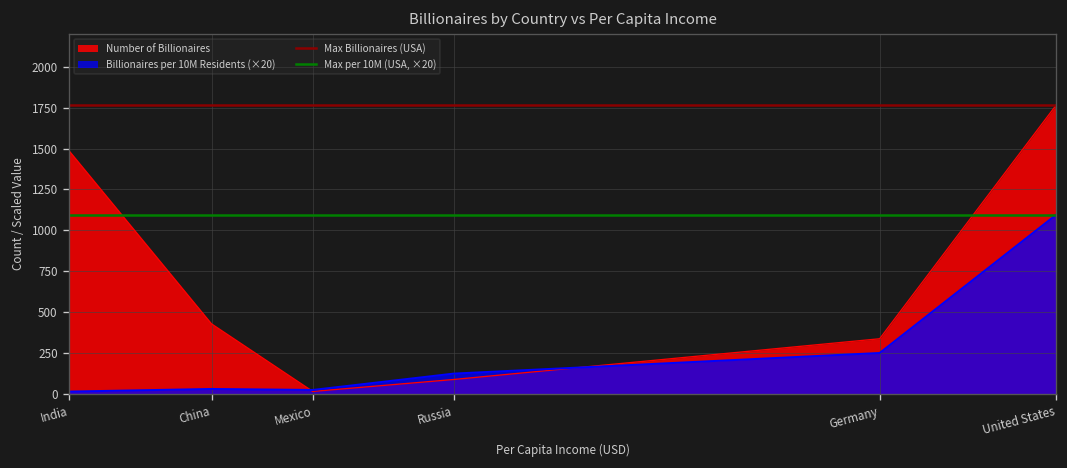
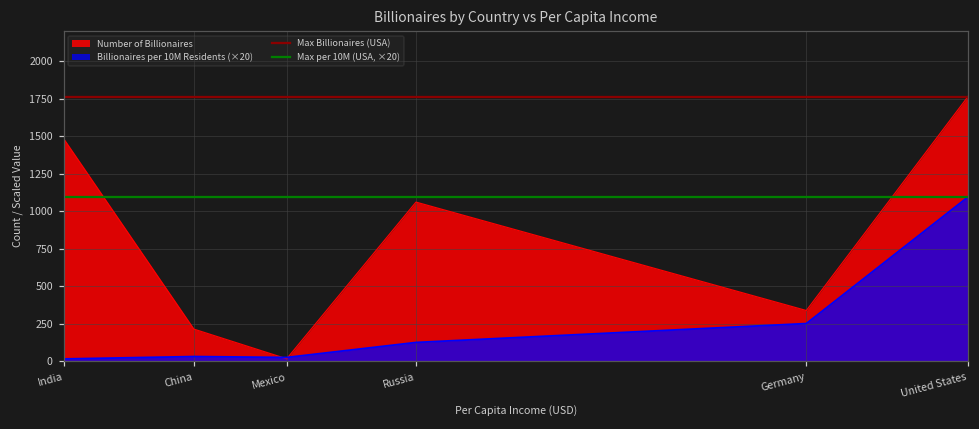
  {
    "Number of Billionaires": {
      "India": 1480,
-     "China": 430,
-     "Russia": 90,
+     "China": 210,
+     "Russia": 1060,
      "Germany": 340,
      "United States": 1760
    },
    "Billionaires per 10M Residents (×20)": {
      "India": 10,
      "China": 30,
      "Russia": 120,
      "Germany": 250,
      "United States": 1090
    }
  }
